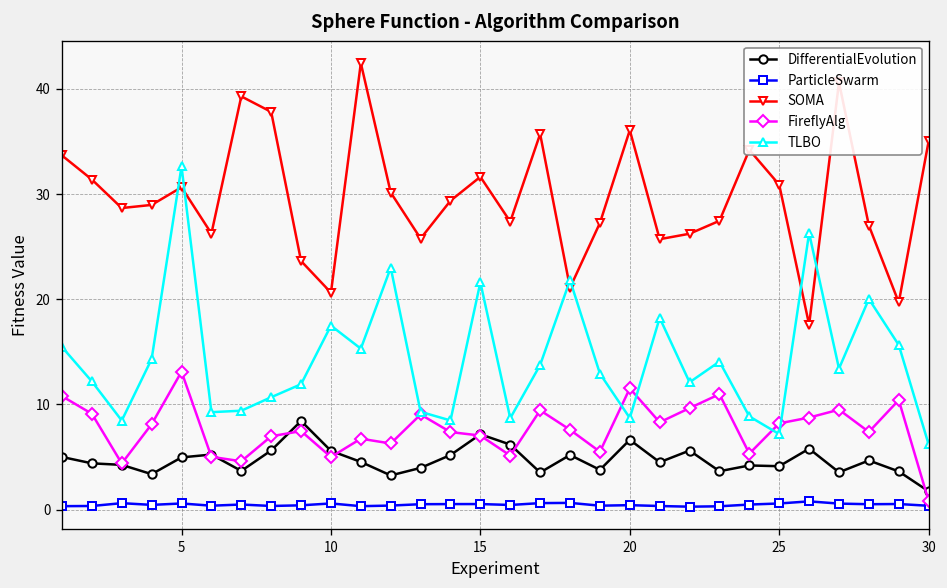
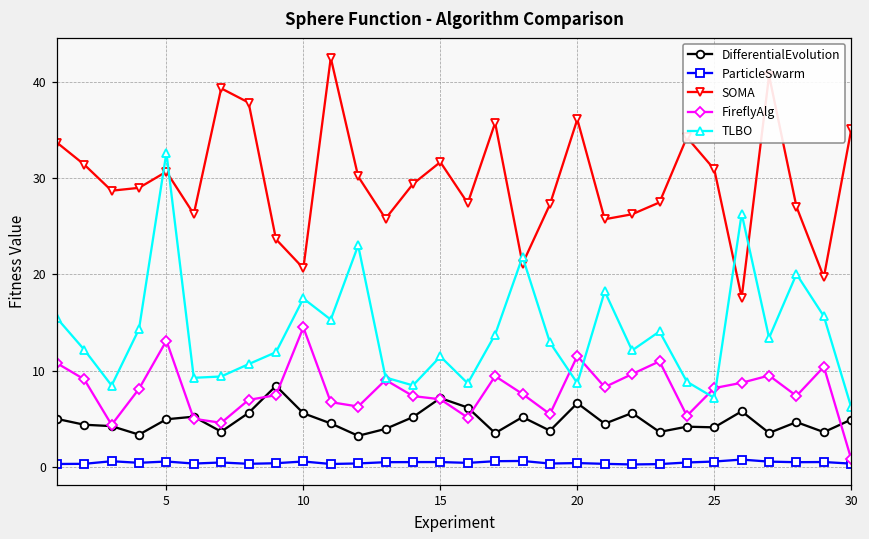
  {
    "DifferentialEvolution": {
      "5": 5,
      "10": 6,
      "20": 7,
      "25": 4,
-     "30": 2
+     "30": 5
    },
    "ParticleSwarm": {
      "5": 1,
      "10": 1,
      "15": 1,
      "20": 0,
      "25": 1,
      "30": 0
    },
    "SOMA": {
      "5": 31,
      "10": 21,
      "15": 32,
      "20": 36,
      "25": 31,
      "30": 35
    },
    "FireflyAlg": {
      "5": 13,
-     "10": 5,
+     "10": 14,
      "20": 12,
      "25": 8,
      "30": 1
    },
    "TLBO": {
      "5": 33,
      "10": 17,
-     "15": 22,
+     "15": 11,
      "20": 9,
      "25": 7,
      "30": 6
    }
  }
